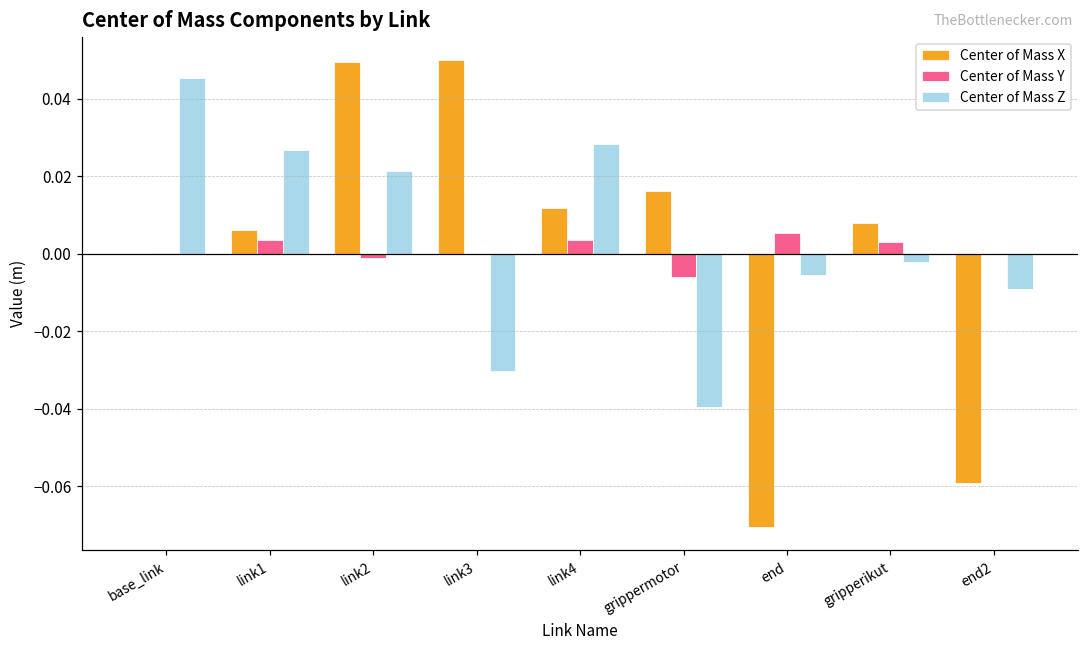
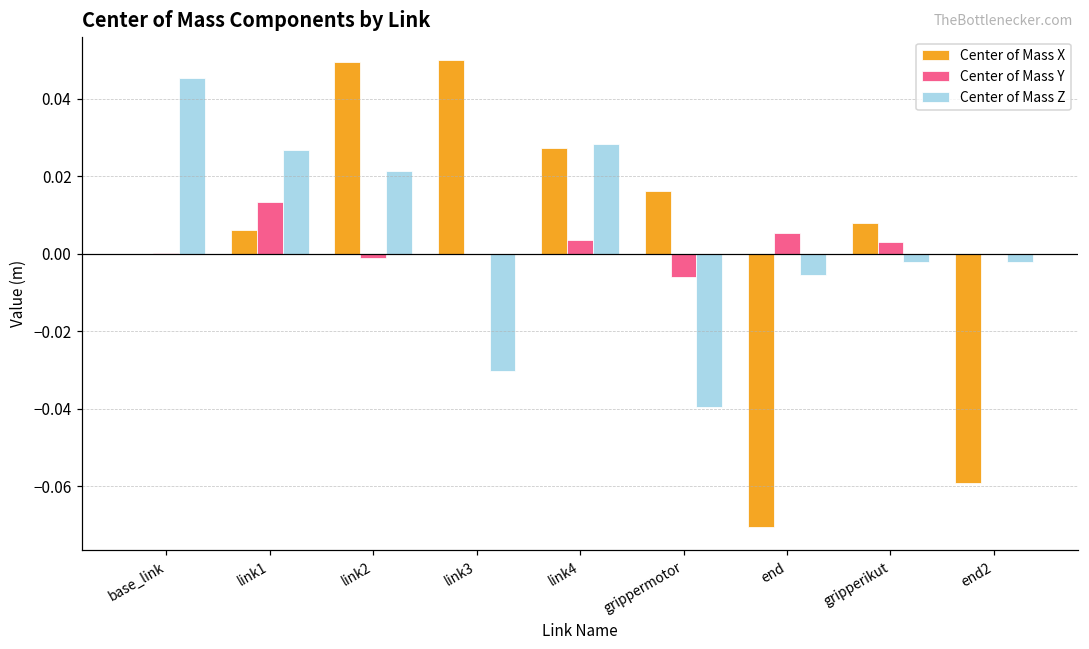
  {
    "Center of Mass X": {
      "base_link": 0.000,
      "link1": 0.006,
      "link2": 0.050,
      "link3": 0.050,
-     "link4": 0.012,
+     "link4": 0.027,
      "grippermotor": 0.016,
      "end": -0.070,
      "gripperikut": 0.008,
      "end2": -0.059
    },
    "Center of Mass Y": {
-     "link1": 0.004,
+     "link1": 0.013,
      "link2": -0.001,
      "link3": 0.000,
      "link4": 0.003,
      "grippermotor": -0.006,
      "end": 0.005,
      "gripperikut": 0.003
    },
    "Center of Mass Z": {
      "base_link": 0.045,
      "link1": 0.027,
      "link2": 0.021,
      "link3": -0.030,
      "link4": 0.028,
      "grippermotor": -0.040,
      "end": -0.005,
      "gripperikut": -0.002,
-     "end2": -0.009
+     "end2": -0.002
    }
  }
